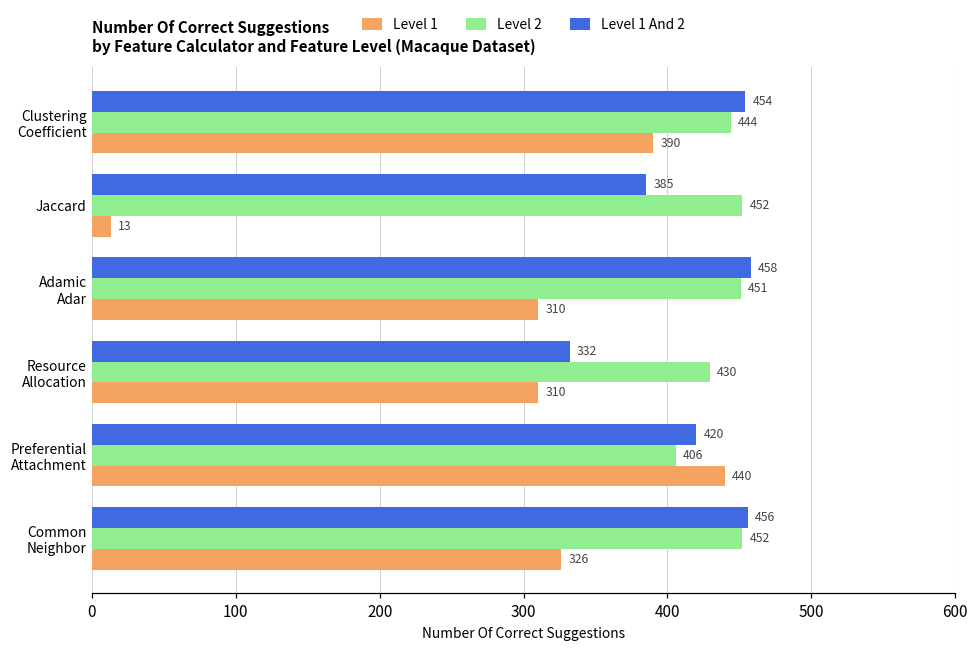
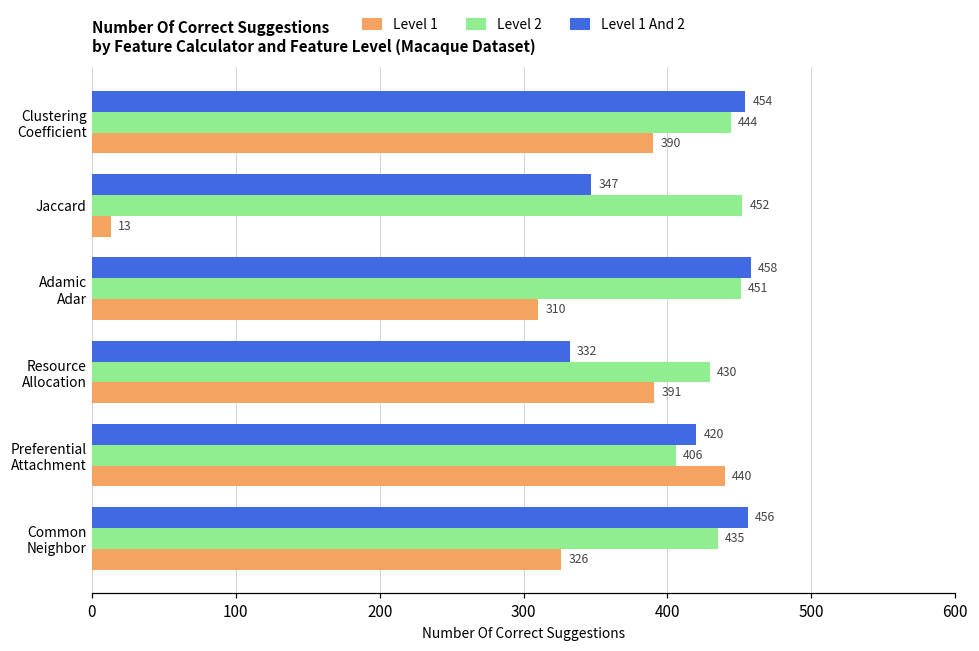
  {
    "Level 1": {
      "Clustering Coefficient": 390,
      "Jaccard": 13,
      "Adamic Adar": 310,
-     "Resource Allocation": 310,
+     "Resource Allocation": 391,
      "Preferential Attachment": 440,
      "Common Neighbor": 326
    },
    "Level 2": {
      "Clustering Coefficient": 444,
      "Jaccard": 452,
      "Adamic Adar": 451,
      "Resource Allocation": 430,
      "Preferential Attachment": 406,
-     "Common Neighbor": 452
+     "Common Neighbor": 435
    },
    "Level 1 And 2": {
      "Clustering Coefficient": 454,
-     "Jaccard": 385,
+     "Jaccard": 347,
      "Adamic Adar": 458,
      "Resource Allocation": 332,
      "Preferential Attachment": 420,
      "Common Neighbor": 456
    }
  }
